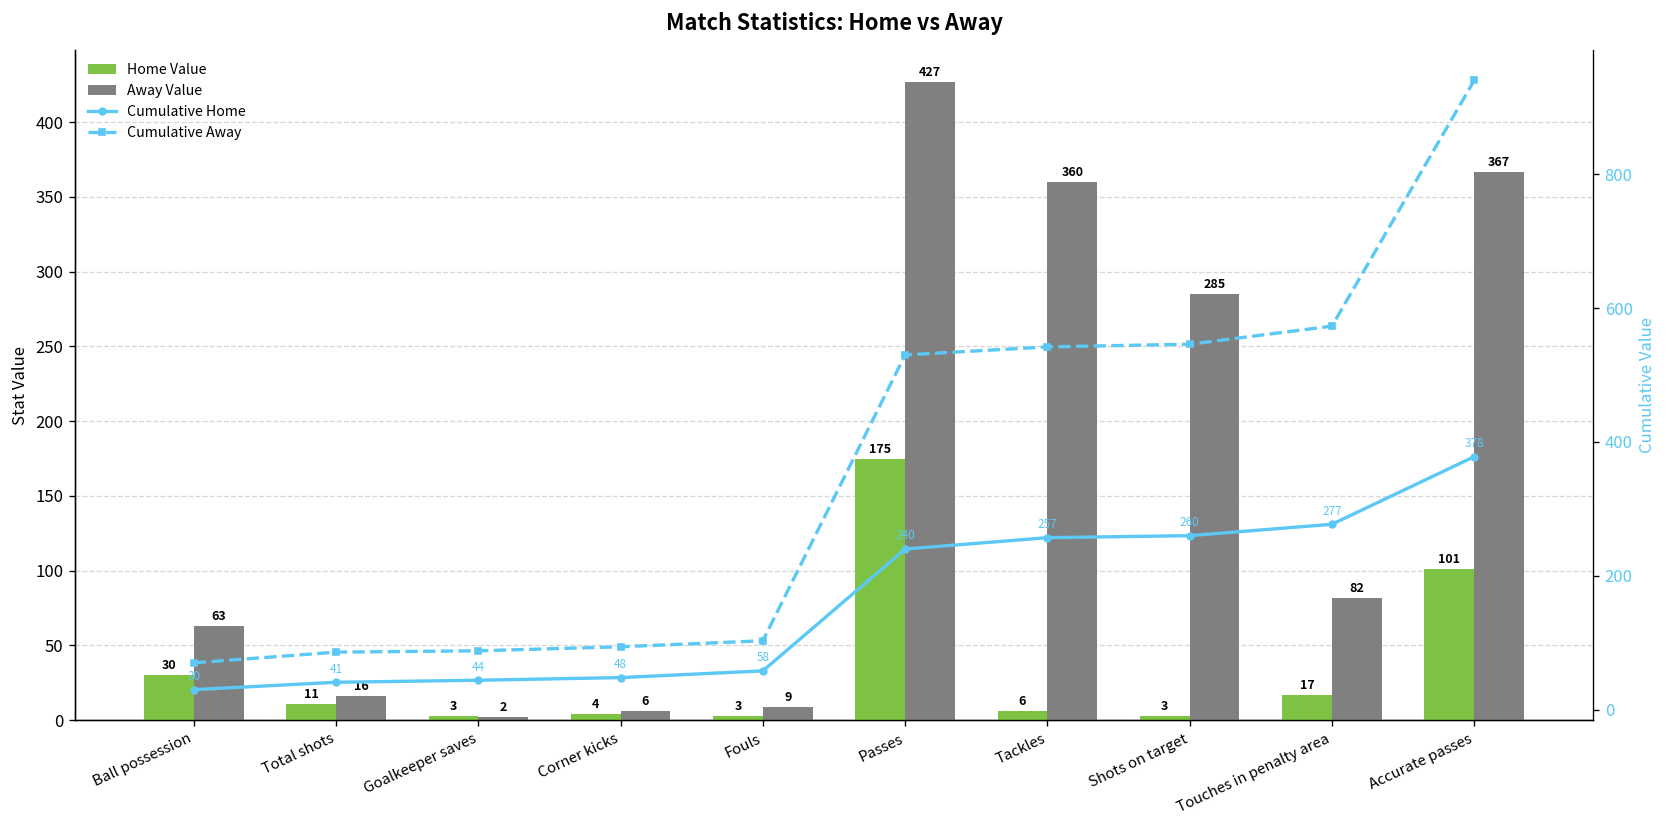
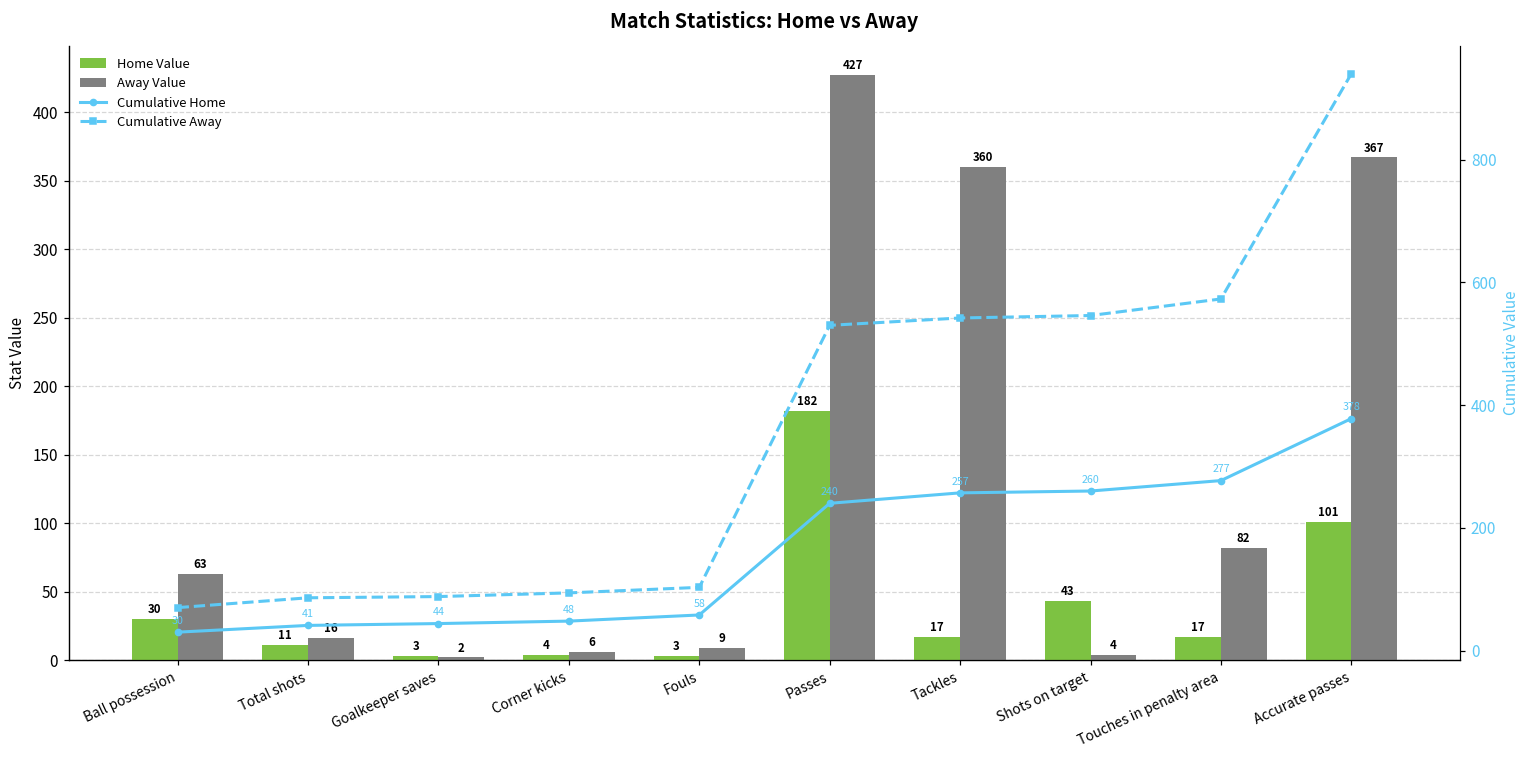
  {
    "Home Value": {
      "Ball possession": 30,
      "Total shots": 11,
      "Goalkeeper saves": 3,
      "Corner kicks": 4,
      "Fouls": 3,
-     "Passes": 175,
-     "Tackles": 6,
-     "Shots on target": 3,
+     "Passes": 182,
+     "Tackles": 17,
+     "Shots on target": 43,
      "Touches in penalty area": 17,
      "Accurate passes": 101
    },
    "Away Value": {
      "Ball possession": 63,
      "Total shots": 16,
      "Goalkeeper saves": 2,
      "Corner kicks": 6,
      "Fouls": 9,
      "Passes": 427,
      "Tackles": 360,
-     "Shots on target": 285,
+     "Shots on target": 4,
      "Touches in penalty area": 82,
      "Accurate passes": 367
    }
  }
